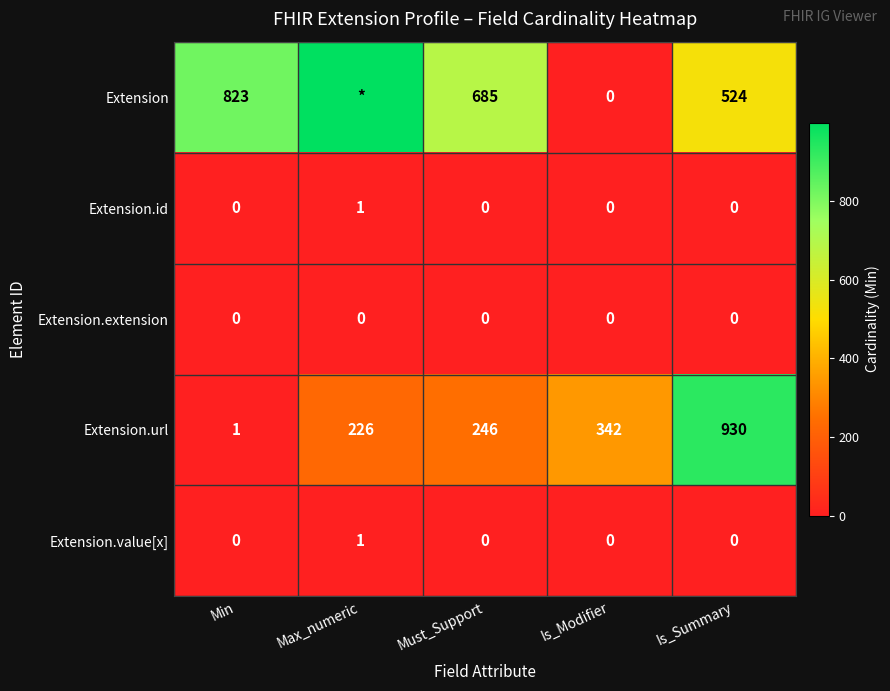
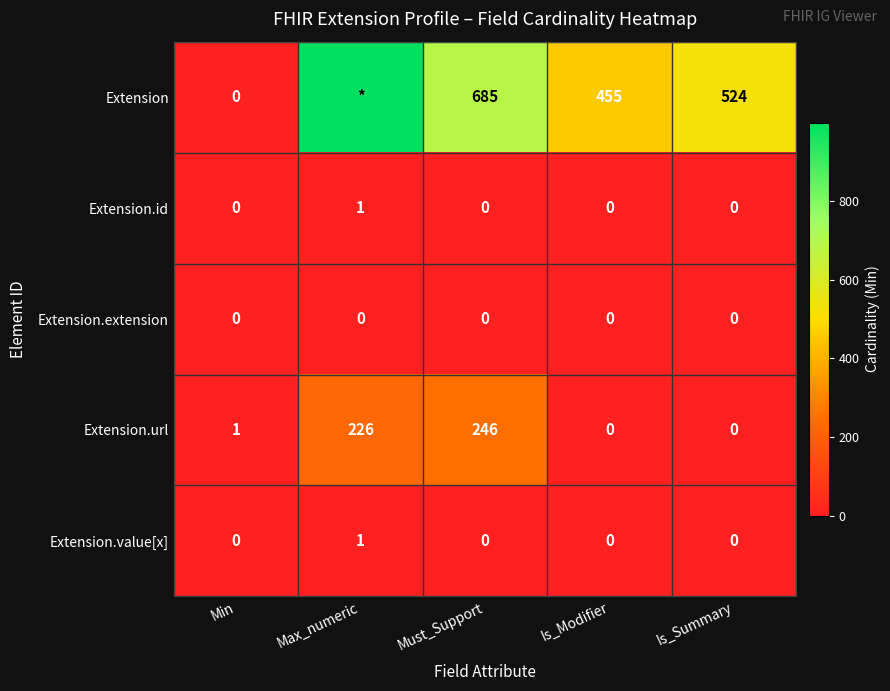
  {
    "Extension": {
-     "Min": 823,
+     "Min": 0,
      "Must_Support": 685,
-     "Is_Modifier": 0,
+     "Is_Modifier": 455,
      "Is_Summary": 524
    },
    "Extension.id": {
      "Min": 0,
      "Max_numeric": 1,
      "Must_Support": 0,
      "Is_Modifier": 0,
      "Is_Summary": 0
    },
    "Extension.extension": {
      "Min": 0,
      "Max_numeric": 0,
      "Must_Support": 0,
      "Is_Modifier": 0,
      "Is_Summary": 0
    },
    "Extension.url": {
      "Min": 1,
      "Max_numeric": 226,
      "Must_Support": 246,
-     "Is_Modifier": 342,
-     "Is_Summary": 930
+     "Is_Modifier": 0,
+     "Is_Summary": 0
    },
    "Extension.value[x]": {
      "Min": 0,
      "Max_numeric": 1,
      "Must_Support": 0,
      "Is_Modifier": 0,
      "Is_Summary": 0
    }
  }
